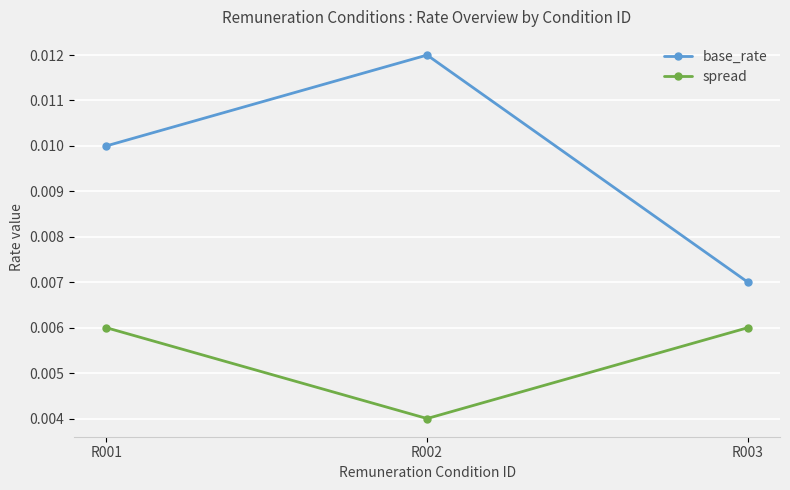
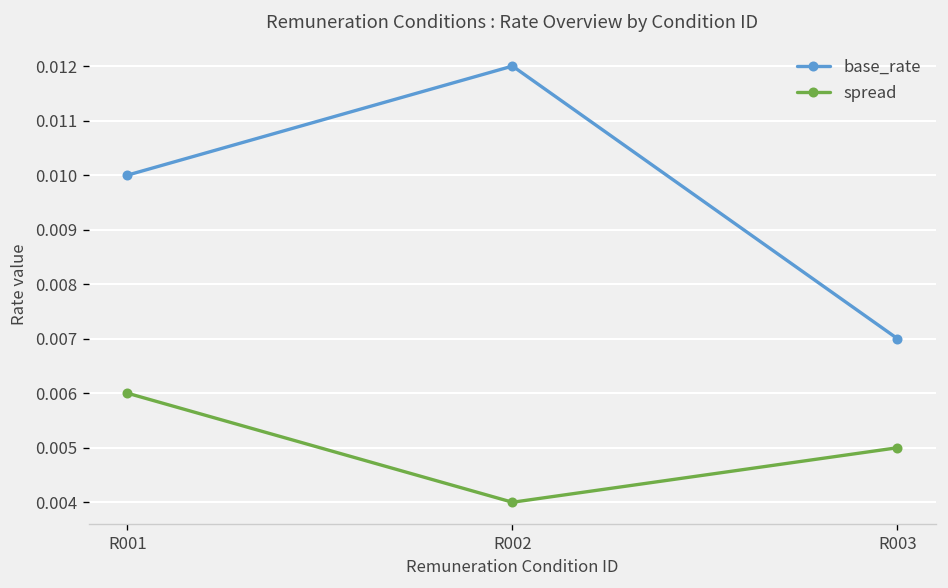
  {
    "base_rate": {
      "R001": 0.010,
      "R002": 0.012,
      "R003": 0.007
    },
    "spread": {
      "R001": 0.006,
      "R002": 0.004,
-     "R003": 0.006
+     "R003": 0.005
    }
  }
